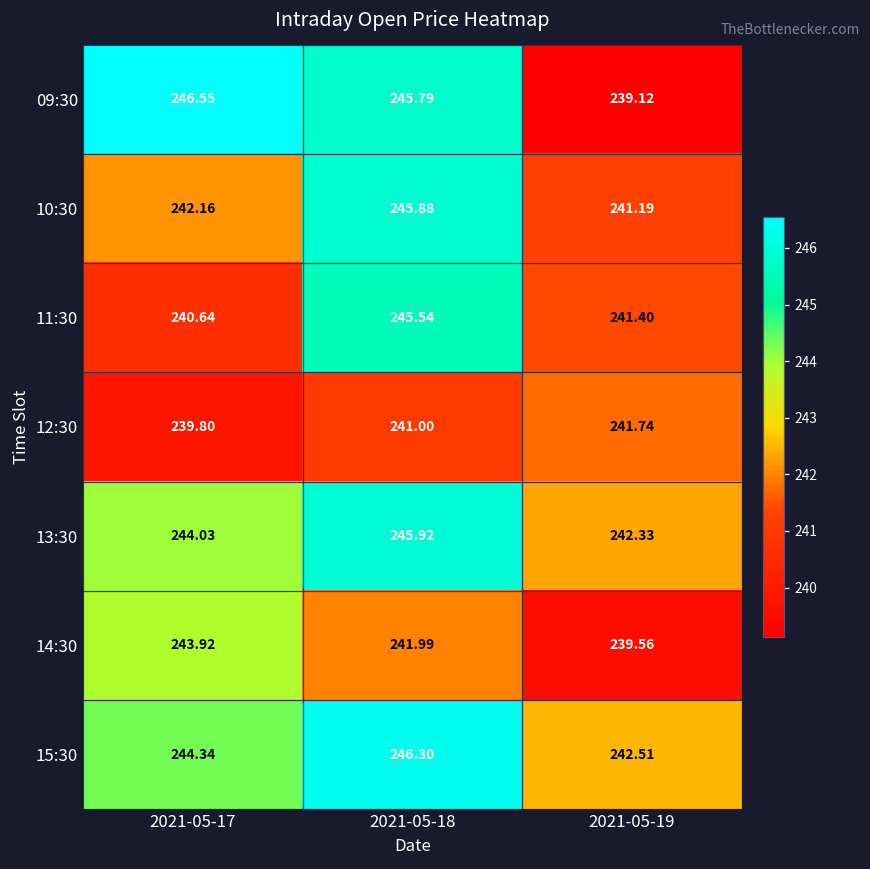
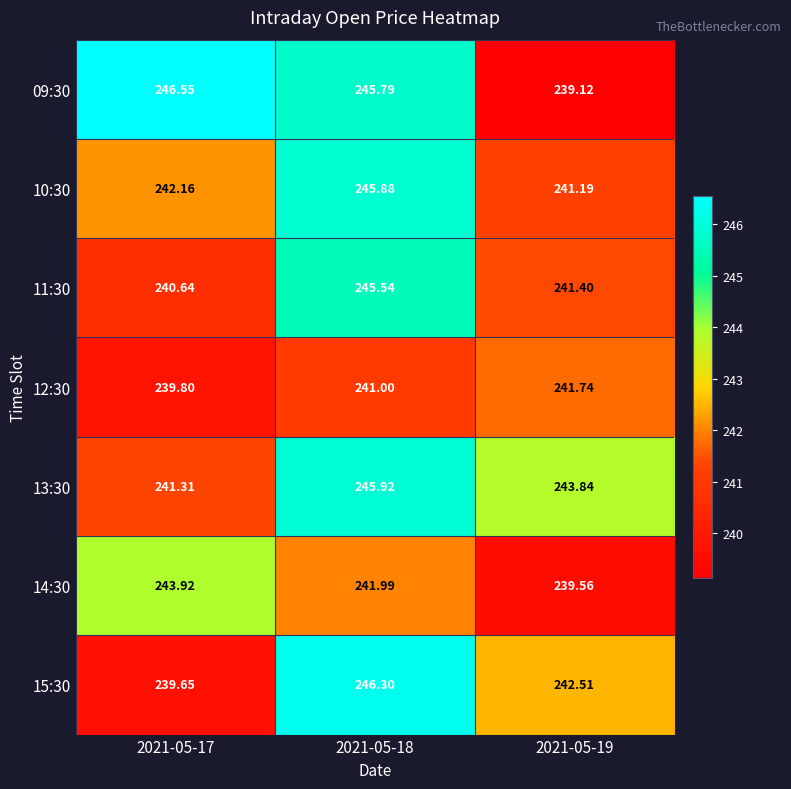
  {
    "09:30": {
      "2021-05-17": 246.55,
      "2021-05-18": 245.79,
      "2021-05-19": 239.12
    },
    "10:30": {
      "2021-05-17": 242.16,
      "2021-05-18": 245.88,
      "2021-05-19": 241.19
    },
    "11:30": {
      "2021-05-17": 240.64,
      "2021-05-18": 245.54,
      "2021-05-19": 241.40
    },
    "12:30": {
      "2021-05-17": 239.80,
      "2021-05-18": 241.00,
      "2021-05-19": 241.74
    },
    "13:30": {
-     "2021-05-17": 244.03,
+     "2021-05-17": 241.31,
      "2021-05-18": 245.92,
-     "2021-05-19": 242.33
+     "2021-05-19": 243.84
    },
    "14:30": {
      "2021-05-17": 243.92,
      "2021-05-18": 241.99,
      "2021-05-19": 239.56
    },
    "15:30": {
-     "2021-05-17": 244.34,
+     "2021-05-17": 239.65,
      "2021-05-18": 246.30,
      "2021-05-19": 242.51
    }
  }
